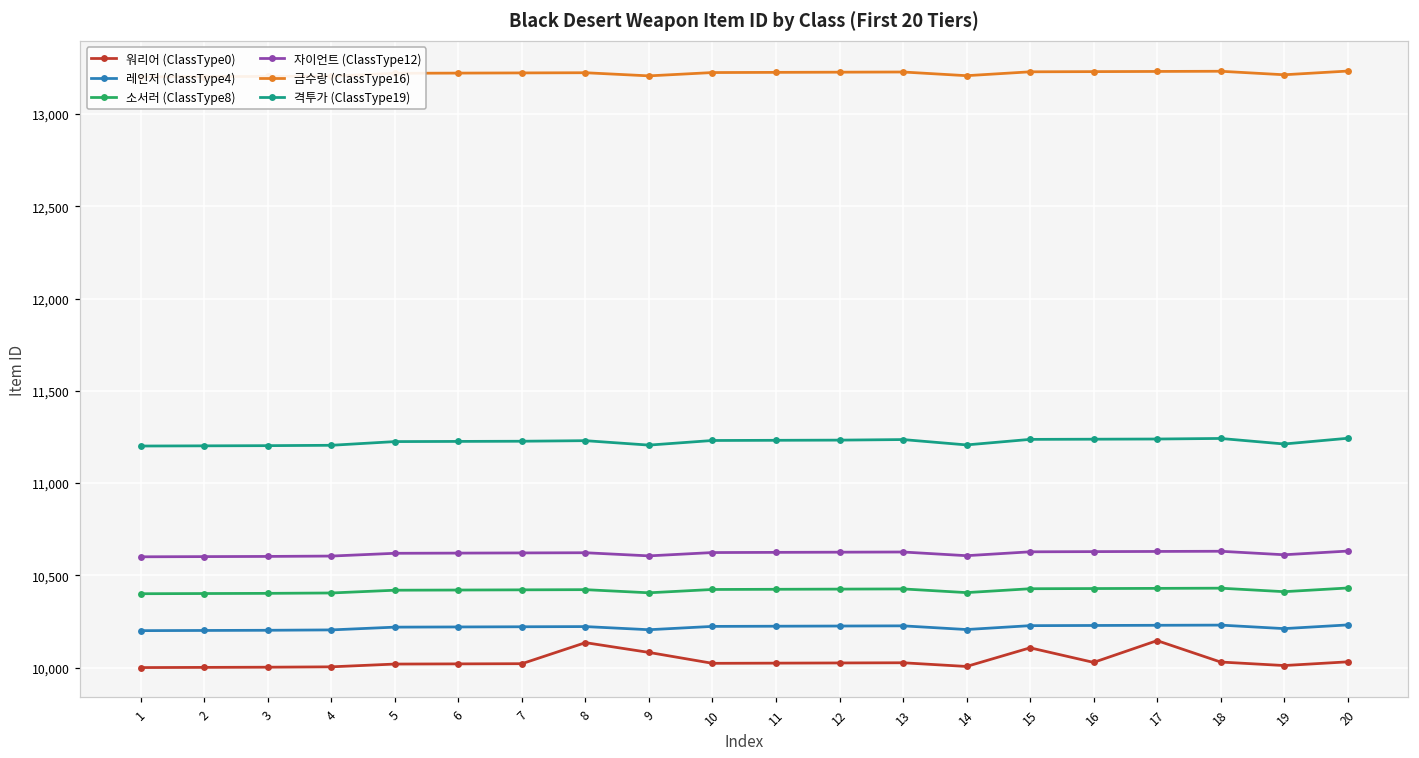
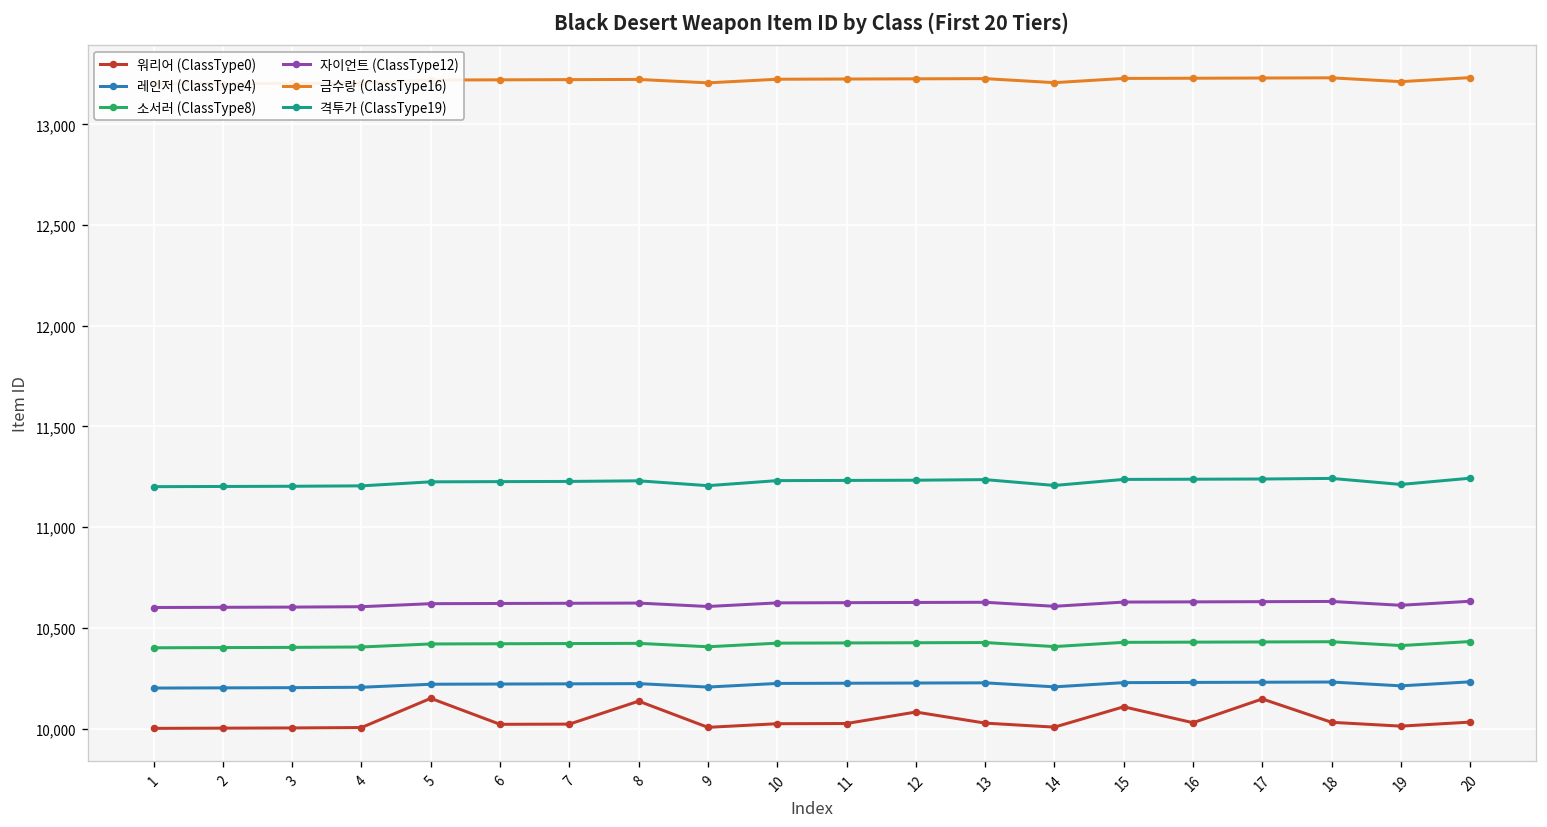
  {
    "워리어 (ClassType0)": {
      "1": "10,000",
      "2": "10,000",
      "3": "10,000",
      "4": "10,010",
-     "5": "10,020",
+     "5": "10,150",
      "6": "10,020",
      "7": "10,020",
      "8": "10,140",
-     "9": "10,080",
+     "9": "10,010",
      "10": "10,020",
      "11": "10,030",
-     "12": "10,030",
+     "12": "10,080",
      "13": "10,030",
      "14": "10,010",
      "15": "10,110",
      "16": "10,030",
      "17": "10,150",
      "18": "10,030",
      "19": "10,010",
      "20": "10,030"
    },
    "레인저 (ClassType4)": {
      "1": "10,200",
      "2": "10,200",
      "3": "10,200",
      "4": "10,210",
      "5": "10,220",
      "6": "10,220",
      "7": "10,220",
      "8": "10,220",
      "9": "10,210",
      "10": "10,220",
      "11": "10,230",
      "12": "10,230",
      "13": "10,230",
      "14": "10,210",
      "15": "10,230",
      "16": "10,230",
      "17": "10,230",
      "18": "10,230",
      "19": "10,210",
      "20": "10,230"
    },
    "자이언트 (ClassType12)": {
      "1": "10,600",
      "2": "10,600",
      "3": "10,600",
      "4": "10,610",
      "5": "10,620",
      "6": "10,620",
      "7": "10,620",
      "8": "10,620",
      "9": "10,610",
      "10": "10,620",
      "11": "10,630",
      "12": "10,630",
      "13": "10,630",
      "14": "10,610",
      "15": "10,630",
      "16": "10,630",
      "17": "10,630",
      "18": "10,630",
      "19": "10,610",
      "20": "10,630"
    },
    "금수랑 (ClassType16)": {
      "6": "13,220",
      "7": "13,220",
      "8": "13,220",
      "9": "13,210",
      "10": "13,220",
      "11": "13,230",
      "12": "13,230",
      "13": "13,230",
      "14": "13,210",
      "15": "13,230",
      "16": "13,230",
      "17": "13,230",
      "18": "13,230",
      "19": "13,210",
      "20": "13,230"
    }
  }
